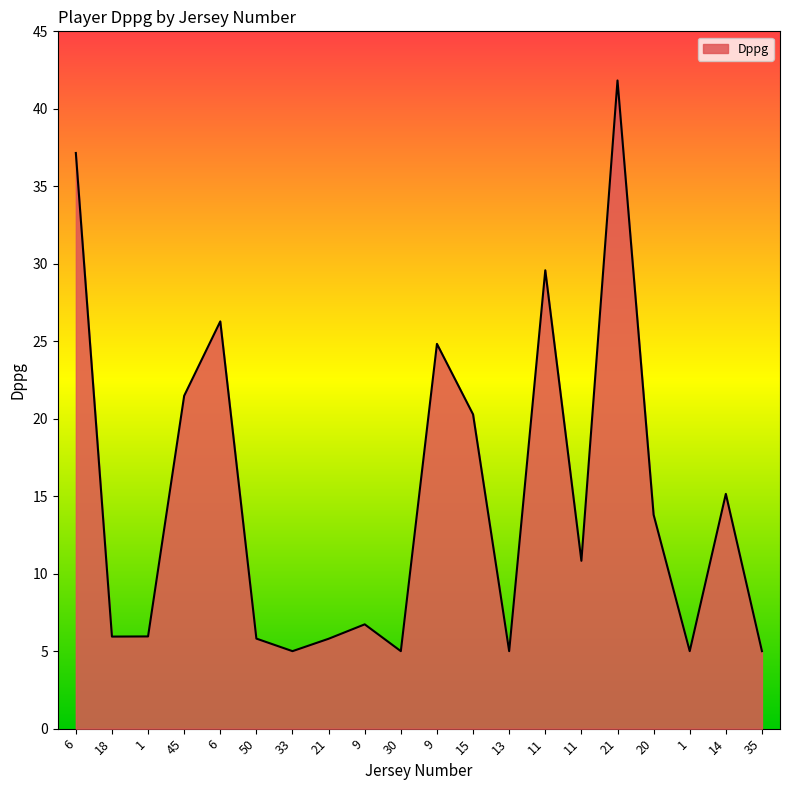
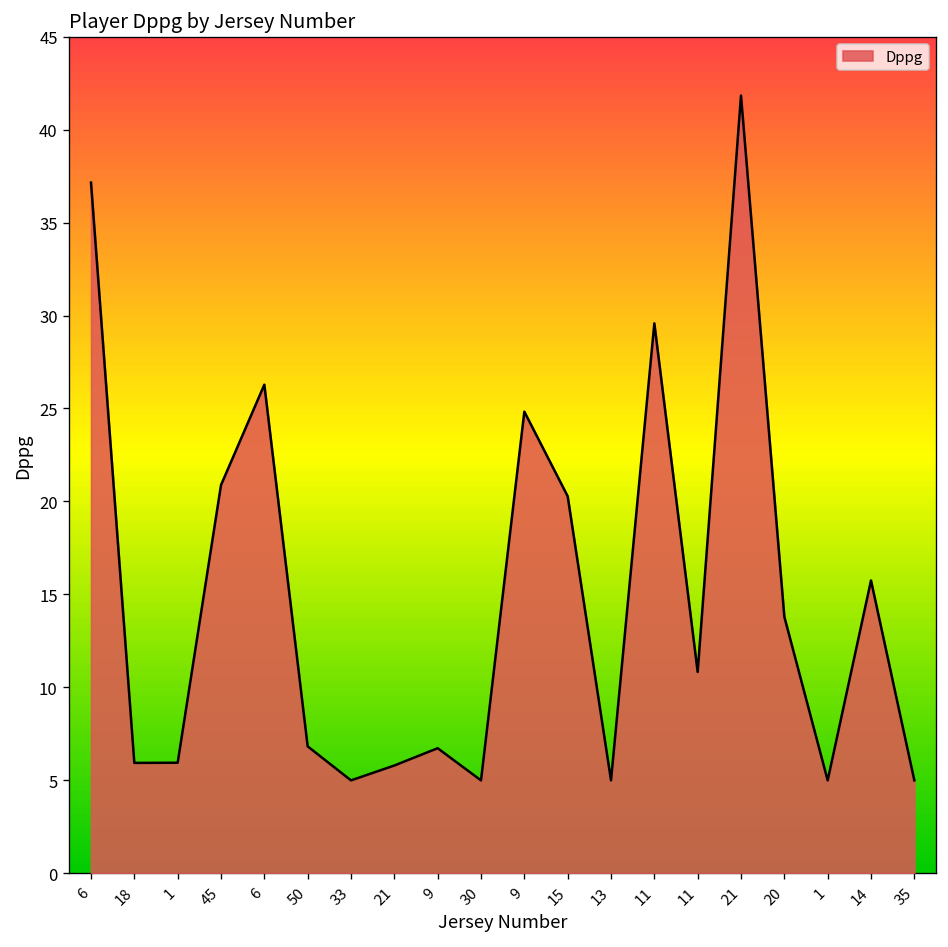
  {
    "18": 5.9,
-   "45": 21.5,
-   "50": 5.8,
+   "45": 20.9,
+   "50": 6.8,
    "33": 5.0,
    "30": 5.0,
    "15": 20.3,
    "13": 5.0,
    "20": 13.8,
-   "14": 15.2,
+   "14": 15.8,
    "35": 5.0
  }
